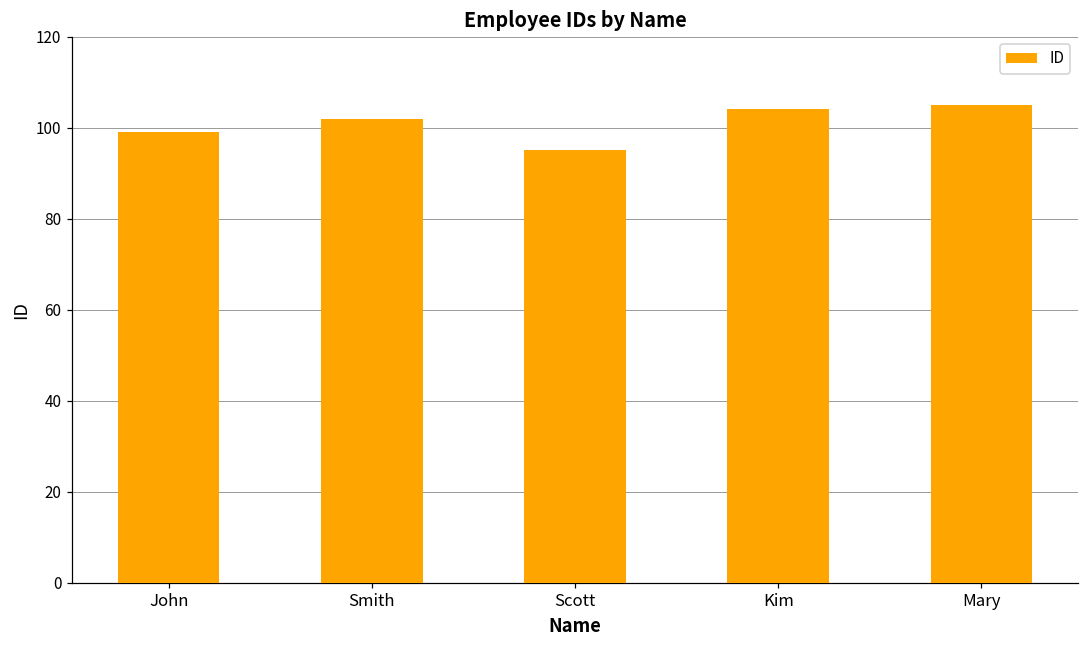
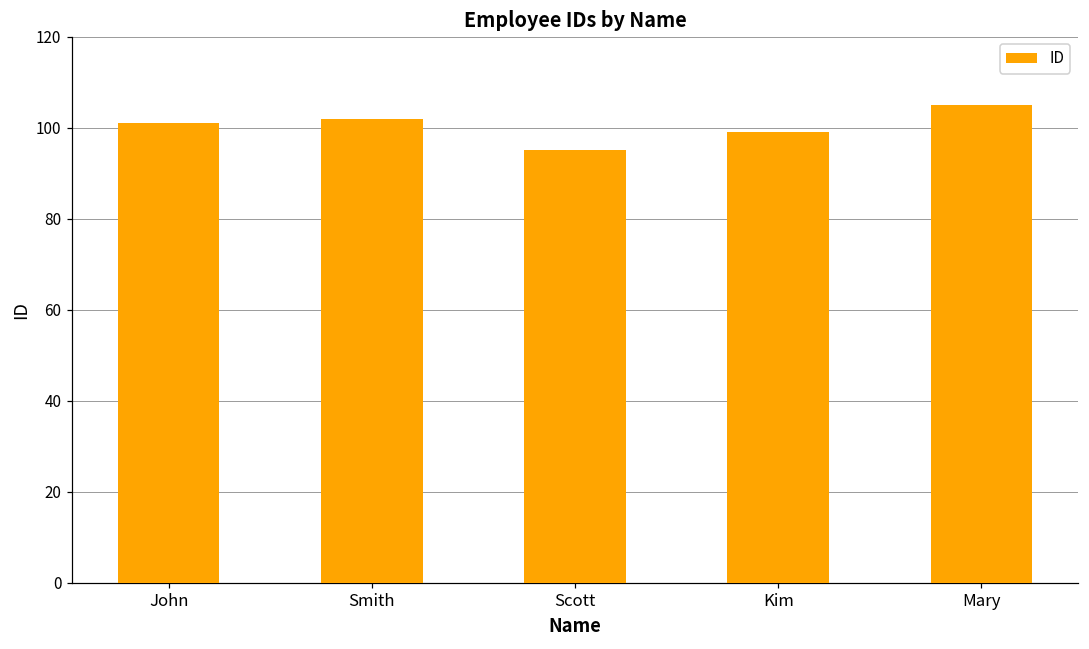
  {
-   "John": 99,
+   "John": 101,
    "Smith": 102,
    "Scott": 95,
-   "Kim": 104,
+   "Kim": 99,
    "Mary": 105
  }
